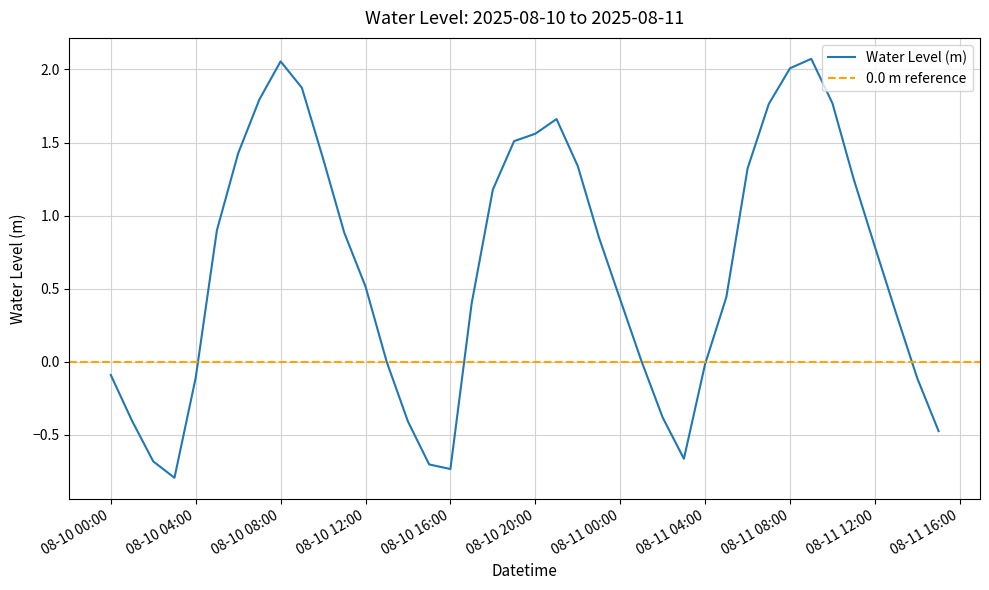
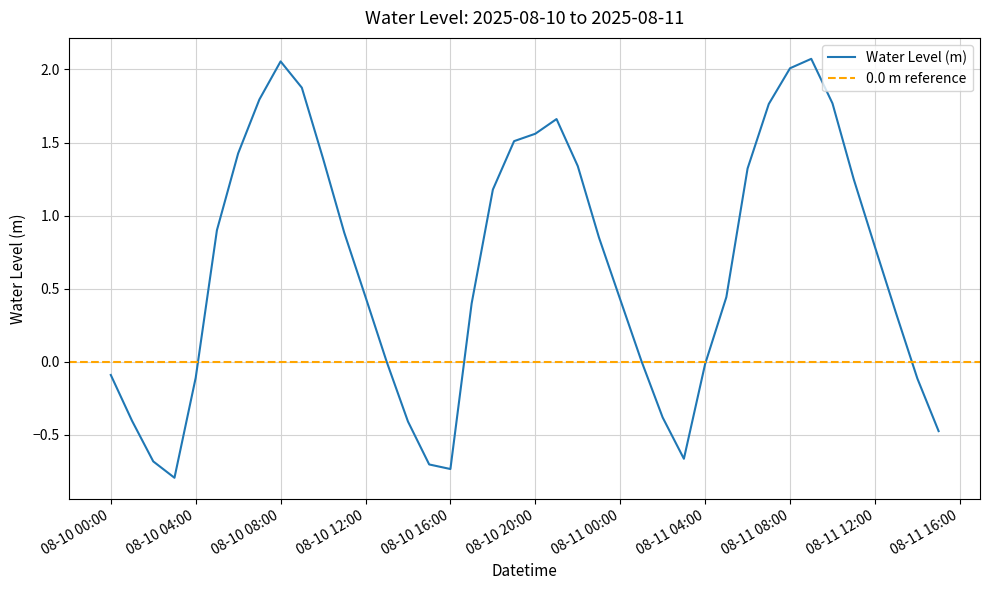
  {
    "08-10 00:00": -0.09,
    "08-10 04:00": -0.11,
    "08-10 08:00": 2.05,
-   "08-10 12:00": 0.51,
+   "08-10 12:00": 0.44,
    "08-10 16:00": -0.73,
    "08-10 20:00": 1.56,
    "08-11 00:00": 0.43,
    "08-11 04:00": -0.02,
    "08-11 08:00": 2.01,
    "08-11 12:00": 0.79
  }
